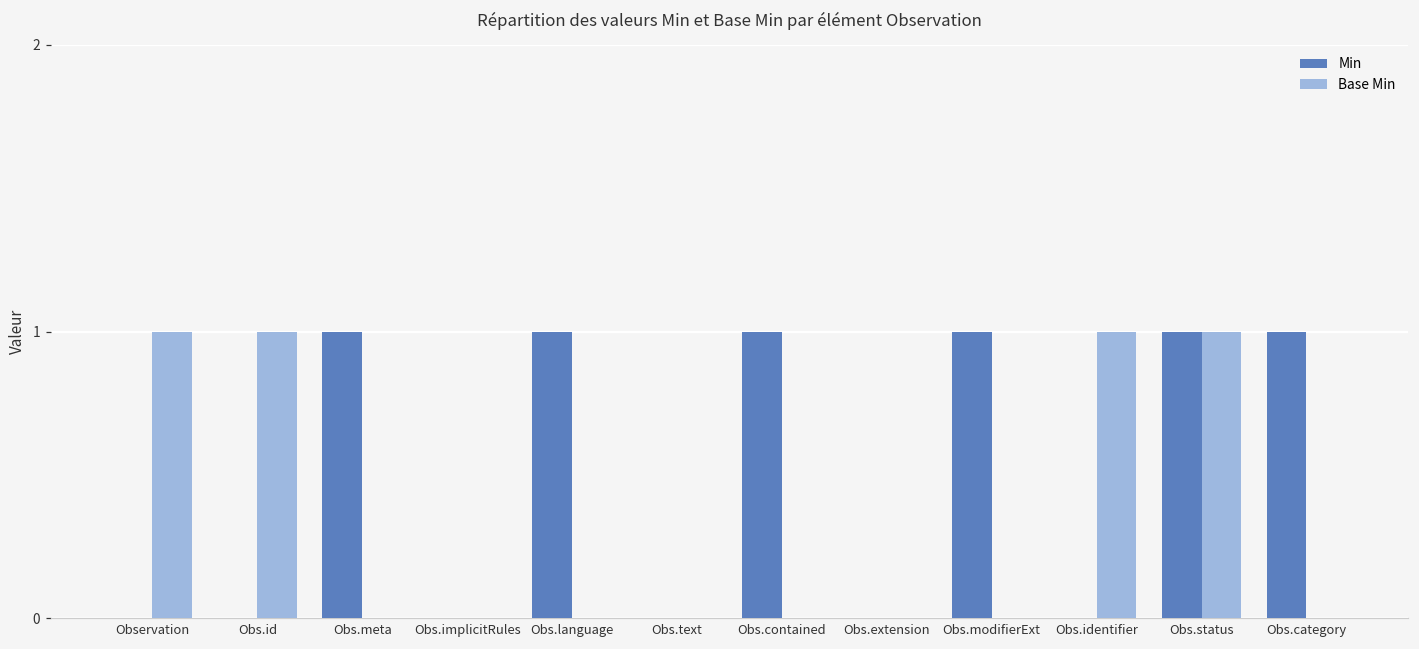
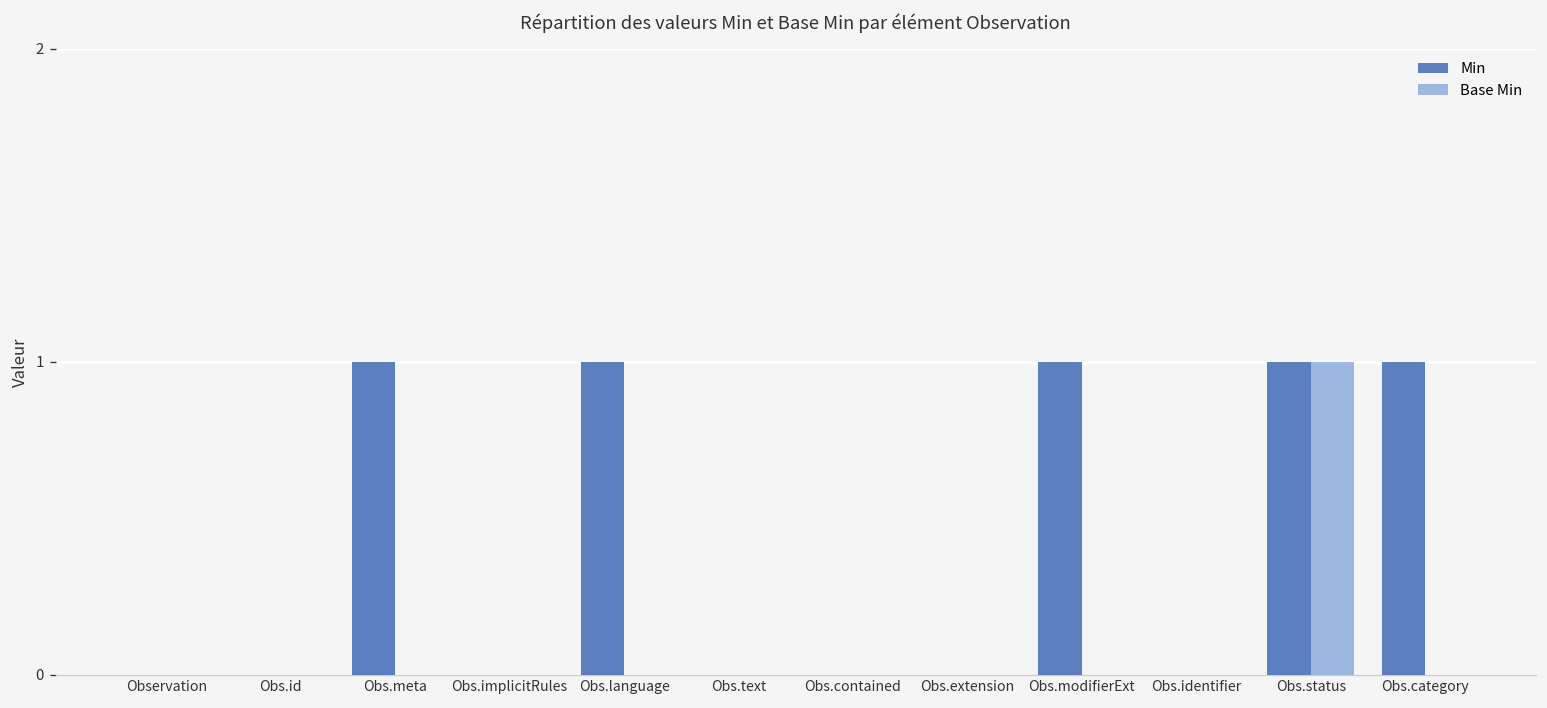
  {
    "Min": {
      "Observation": 0,
      "Obs.id": 0,
      "Obs.meta": 1,
      "Obs.implicitRules": 0,
      "Obs.language": 1,
      "Obs.text": 0,
-     "Obs.contained": 1,
+     "Obs.contained": 0,
      "Obs.extension": 0,
      "Obs.modifierExt": 1,
      "Obs.identifier": 0,
      "Obs.status": 1,
      "Obs.category": 1
    },
    "Base Min": {
-     "Observation": 1,
-     "Obs.id": 1,
+     "Observation": 0,
+     "Obs.id": 0,
      "Obs.meta": 0,
      "Obs.implicitRules": 0,
      "Obs.language": 0,
      "Obs.text": 0,
      "Obs.contained": 0,
      "Obs.extension": 0,
      "Obs.modifierExt": 0,
-     "Obs.identifier": 1,
+     "Obs.identifier": 0,
      "Obs.status": 1,
      "Obs.category": 0
    }
  }
